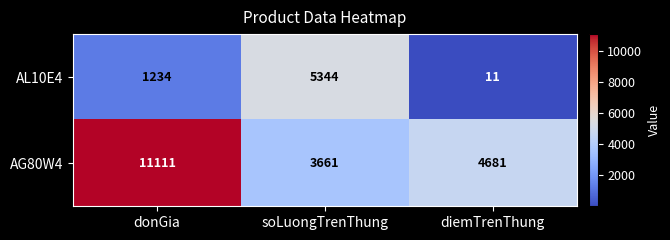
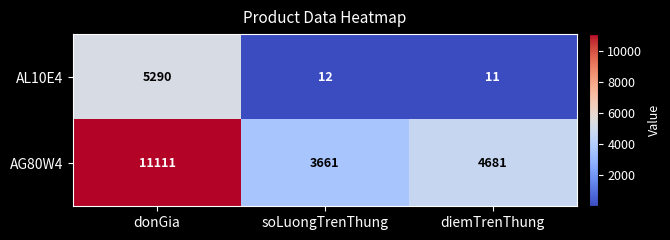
  {
    "AL10E4": {
-     "donGia": 1234,
-     "soLuongTrenThung": 5344,
+     "donGia": 5290,
+     "soLuongTrenThung": 12,
      "diemTrenThung": 11
    },
    "AG80W4": {
      "donGia": 11111,
      "soLuongTrenThung": 3661,
      "diemTrenThung": 4681
    }
  }
